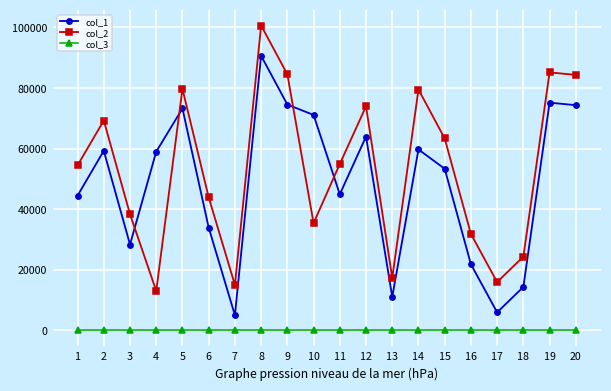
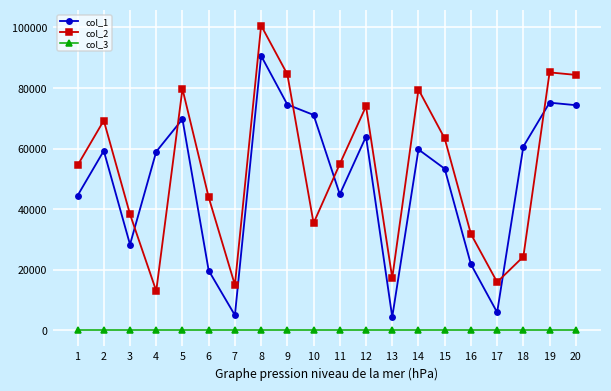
  {
    "col_1": {
      "1": 44000,
      "2": 59000,
      "3": 28000,
      "4": 59000,
-     "5": 73000,
-     "6": 34000,
+     "5": 70000,
+     "6": 20000,
      "7": 5000,
      "8": 91000,
      "9": 75000,
      "10": 71000,
      "11": 45000,
      "12": 64000,
-     "13": 11000,
+     "13": 4000,
      "14": 60000,
      "15": 53000,
      "16": 22000,
      "17": 6000,
-     "18": 14000,
+     "18": 61000,
      "19": 75000,
      "20": 74000
    },
    "col_2": {
      "1": 54000,
      "2": 69000,
      "3": 38000,
      "4": 13000,
      "5": 80000,
      "6": 44000,
      "7": 15000,
      "8": 101000,
      "9": 85000,
      "10": 35000,
      "11": 55000,
      "12": 74000,
      "13": 17000,
      "14": 80000,
      "15": 63000,
      "16": 32000,
      "17": 16000,
      "18": 24000,
      "19": 85000,
      "20": 84000
    },
    "col_3": {
      "1": 0,
      "2": 0,
      "3": 0,
      "4": 0,
      "5": 0,
      "6": 0,
      "7": 0,
      "8": 0,
      "9": 0,
      "10": 0,
      "11": 0,
      "12": 0,
      "13": 0,
      "14": 0,
      "15": 0,
      "16": 0,
      "17": 0,
      "18": 0,
      "19": 0,
      "20": 0
    }
  }
